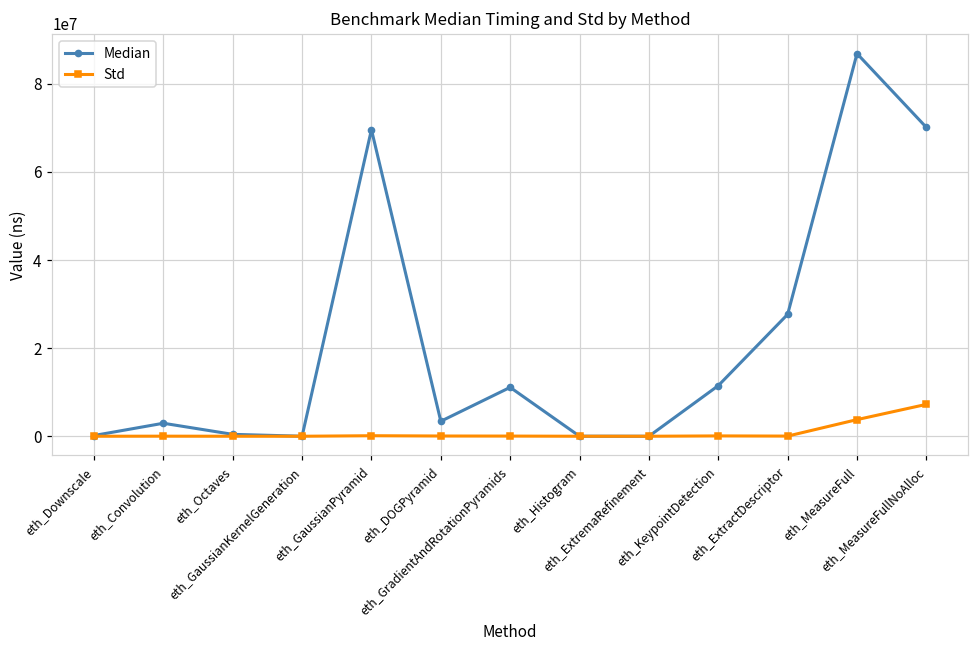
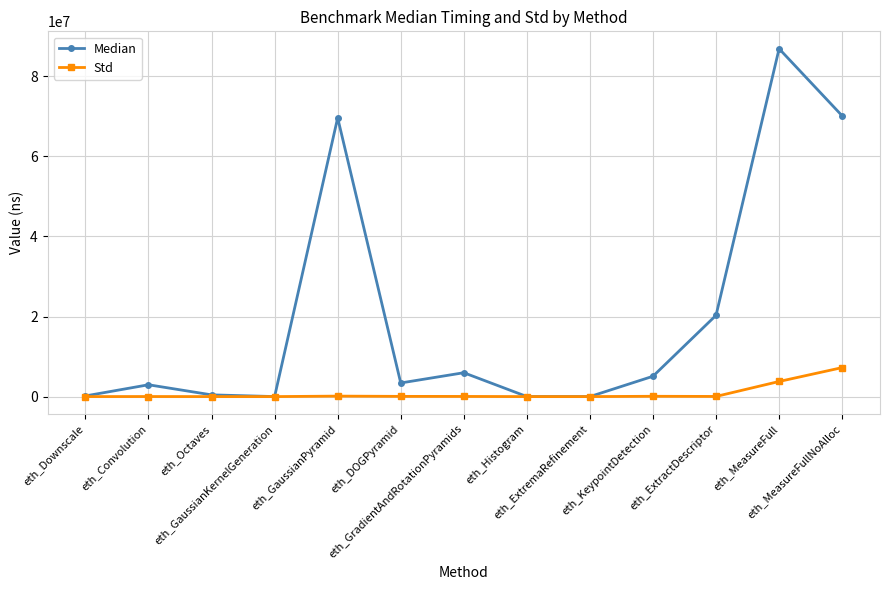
  {
    "Median": {
      "eth_Convolution": 3000000,
      "eth_GaussianPyramid": 70000000,
      "eth_DOGPyramid": 3000000,
-     "eth_GradientAndRotationPyramids": 11000000,
-     "eth_KeypointDetection": 11000000,
-     "eth_ExtractDescriptor": 28000000,
+     "eth_GradientAndRotationPyramids": 6000000,
+     "eth_KeypointDetection": 5000000,
+     "eth_ExtractDescriptor": 20000000,
      "eth_MeasureFull": 87000000,
      "eth_MeasureFullNoAlloc": 70000000
    },
    "Std": {
      "eth_Convolution": 0,
      "eth_GaussianPyramid": 0,
      "eth_DOGPyramid": 0,
      "eth_GradientAndRotationPyramids": 0,
      "eth_KeypointDetection": 0,
      "eth_ExtractDescriptor": 0,
      "eth_MeasureFull": 4000000,
      "eth_MeasureFullNoAlloc": 7000000
    }
  }
